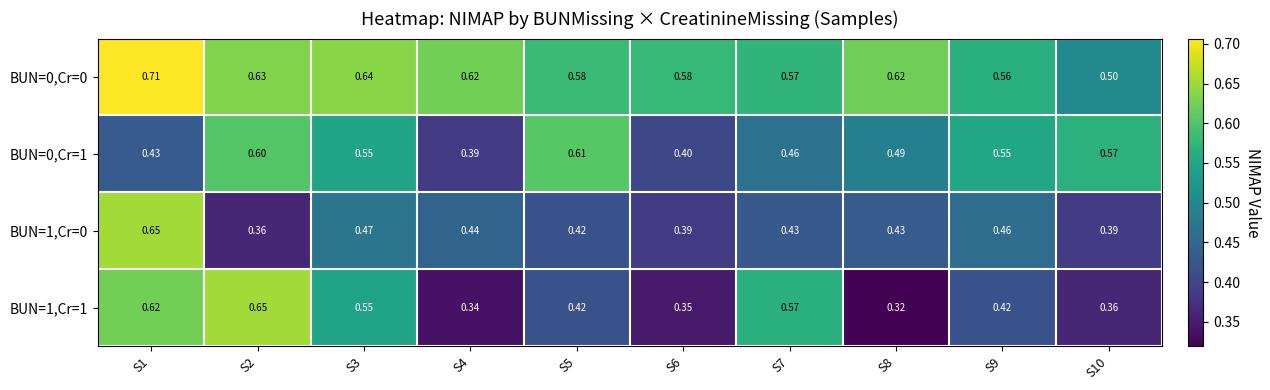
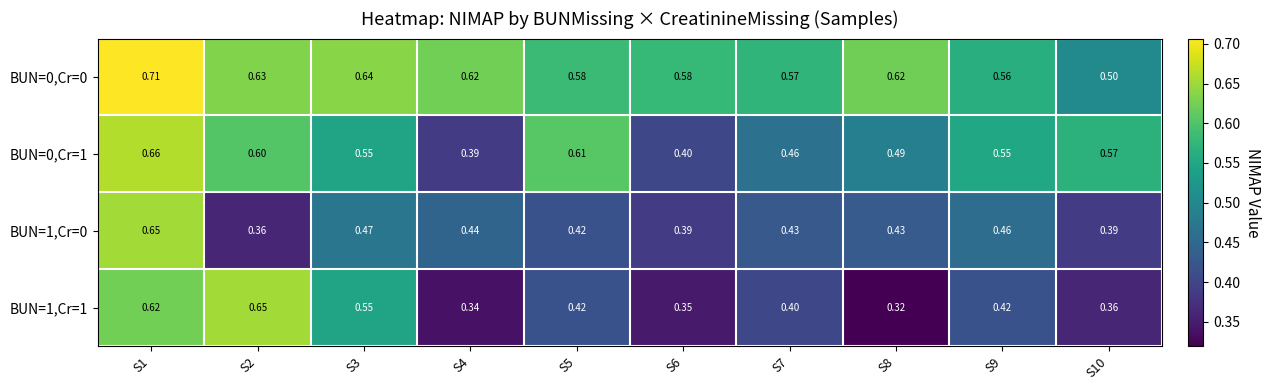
  {
    "BUN=0,Cr=0": {
      "S1": 0.71,
      "S2": 0.63,
      "S3": 0.64,
      "S4": 0.62,
      "S5": 0.58,
      "S6": 0.58,
      "S7": 0.57,
      "S8": 0.62,
      "S9": 0.56,
      "S10": 0.50
    },
    "BUN=0,Cr=1": {
-     "S1": 0.43,
+     "S1": 0.66,
      "S2": 0.60,
      "S3": 0.55,
      "S4": 0.39,
      "S5": 0.61,
      "S6": 0.40,
      "S7": 0.46,
      "S8": 0.49,
      "S9": 0.55,
      "S10": 0.57
    },
    "BUN=1,Cr=0": {
      "S1": 0.65,
      "S2": 0.36,
      "S3": 0.47,
      "S4": 0.44,
      "S5": 0.42,
      "S6": 0.39,
      "S7": 0.43,
      "S8": 0.43,
      "S9": 0.46,
      "S10": 0.39
    },
    "BUN=1,Cr=1": {
      "S1": 0.62,
      "S2": 0.65,
      "S3": 0.55,
      "S4": 0.34,
      "S5": 0.42,
      "S6": 0.35,
-     "S7": 0.57,
+     "S7": 0.40,
      "S8": 0.32,
      "S9": 0.42,
      "S10": 0.36
    }
  }
